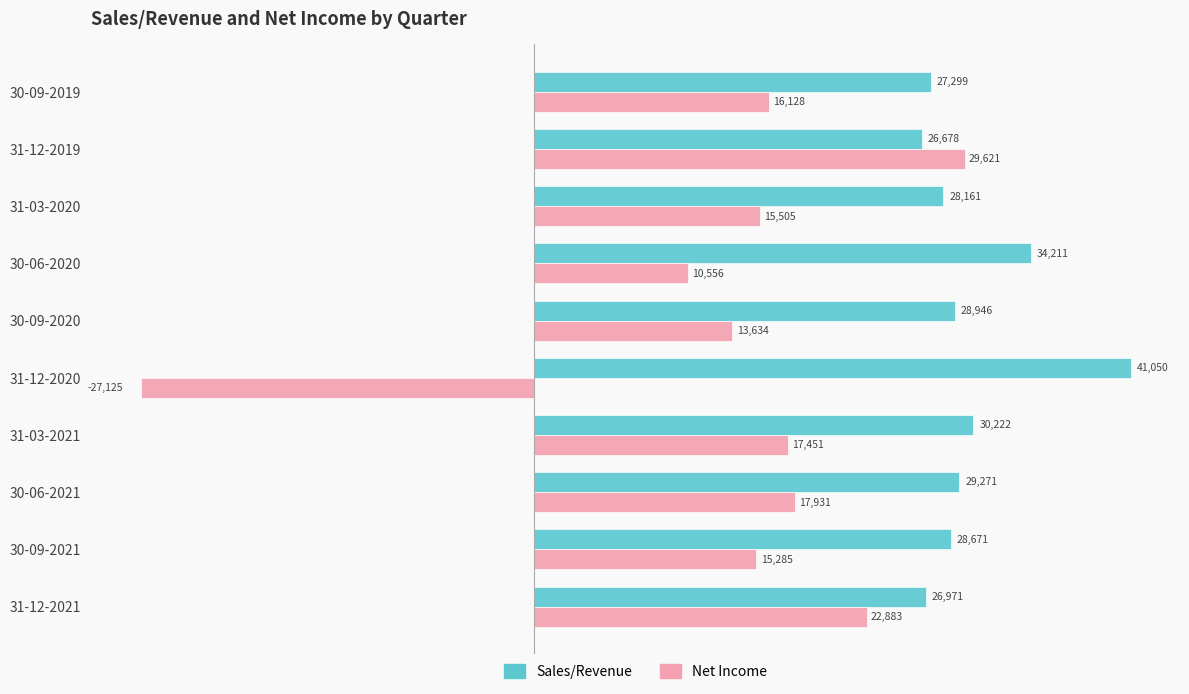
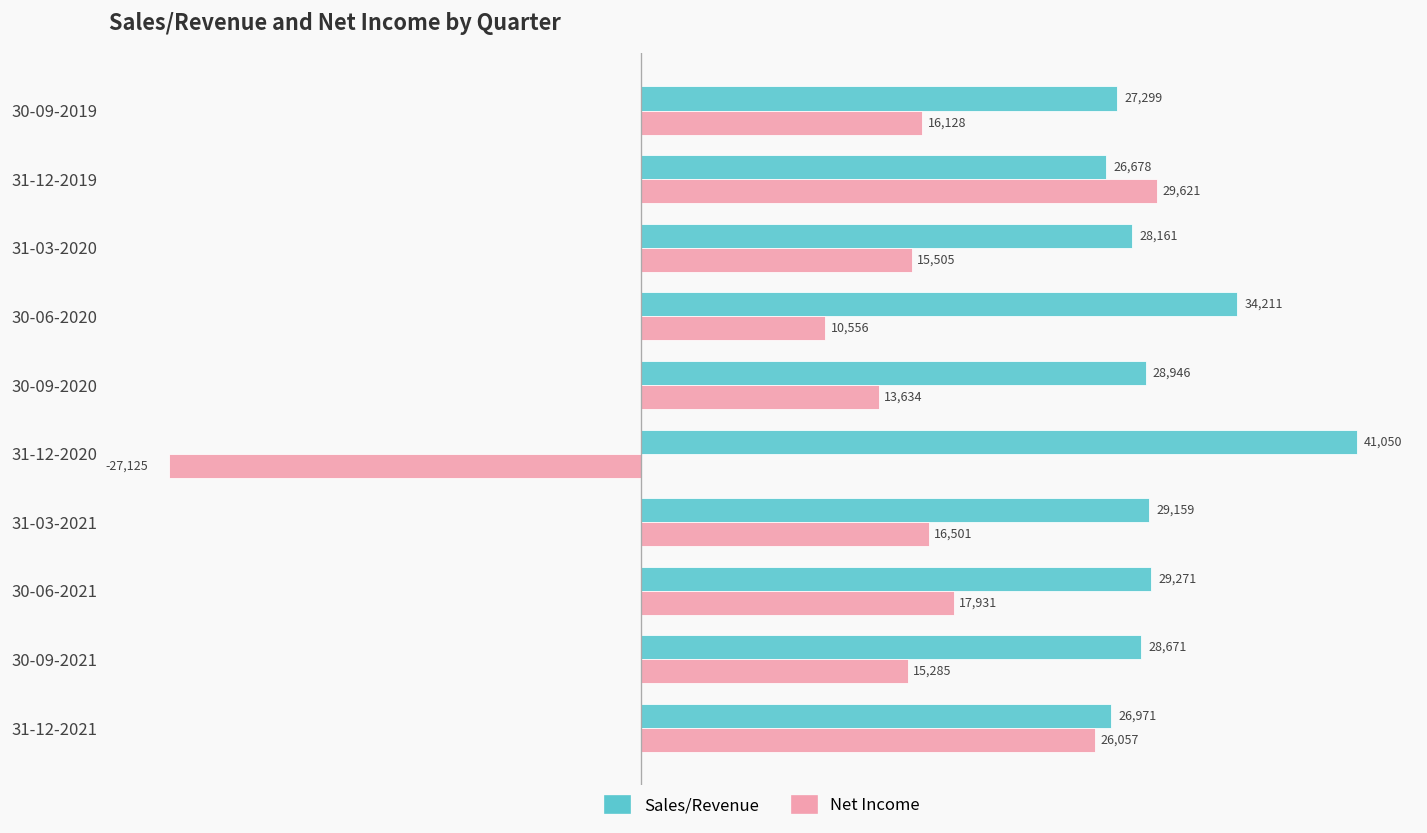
  {
    "Sales/Revenue": {
      "30-09-2019": "27,299",
      "31-12-2019": "26,678",
      "31-03-2020": "28,161",
      "30-06-2020": "34,211",
      "30-09-2020": "28,946",
      "31-12-2020": "41,050",
-     "31-03-2021": "30,222",
+     "31-03-2021": "29,159",
      "30-06-2021": "29,271",
      "30-09-2021": "28,671",
      "31-12-2021": "26,971"
    },
    "Net Income": {
      "30-09-2019": "16,128",
      "31-12-2019": "29,621",
      "31-03-2020": "15,505",
      "30-06-2020": "10,556",
      "30-09-2020": "13,634",
      "31-12-2020": "-27,125",
-     "31-03-2021": "17,451",
+     "31-03-2021": "16,501",
      "30-06-2021": "17,931",
      "30-09-2021": "15,285",
-     "31-12-2021": "22,883"
+     "31-12-2021": "26,057"
    }
  }
